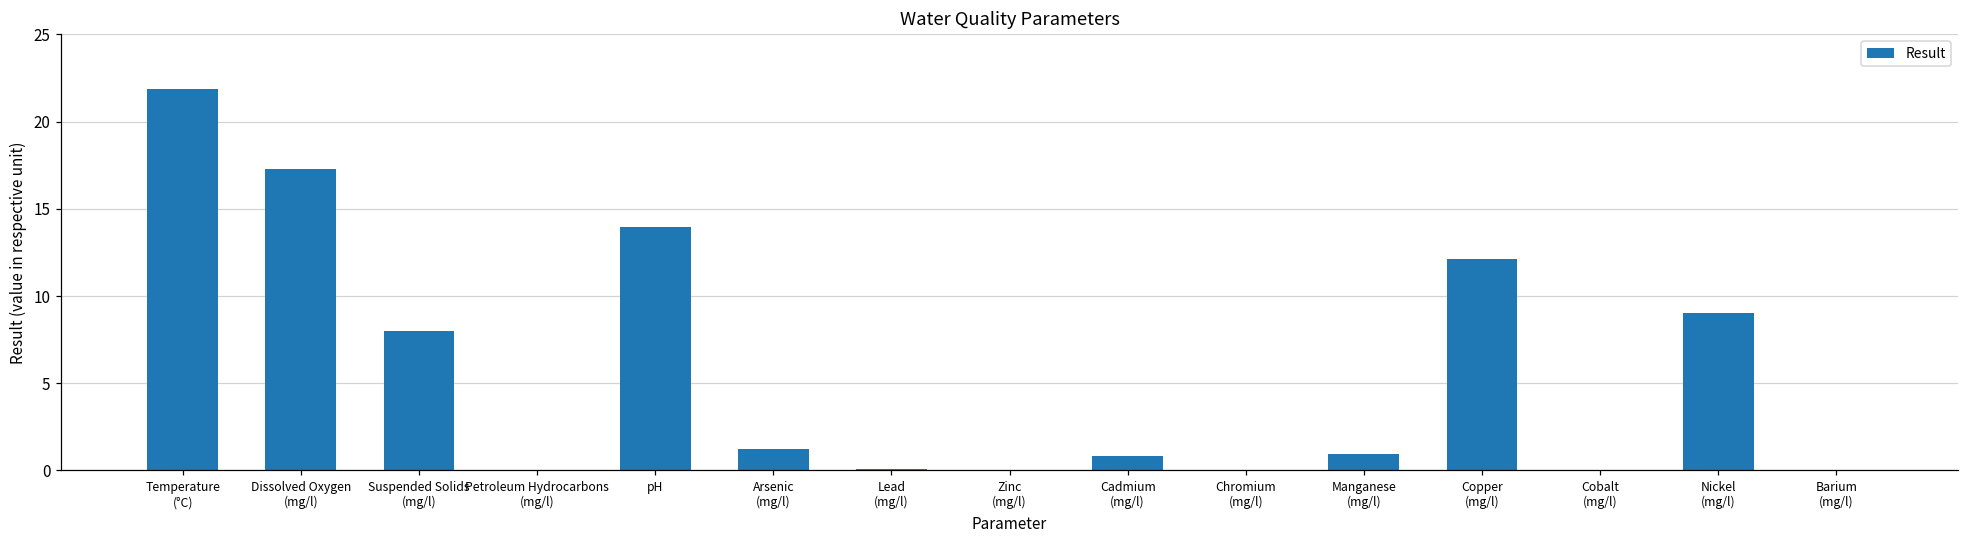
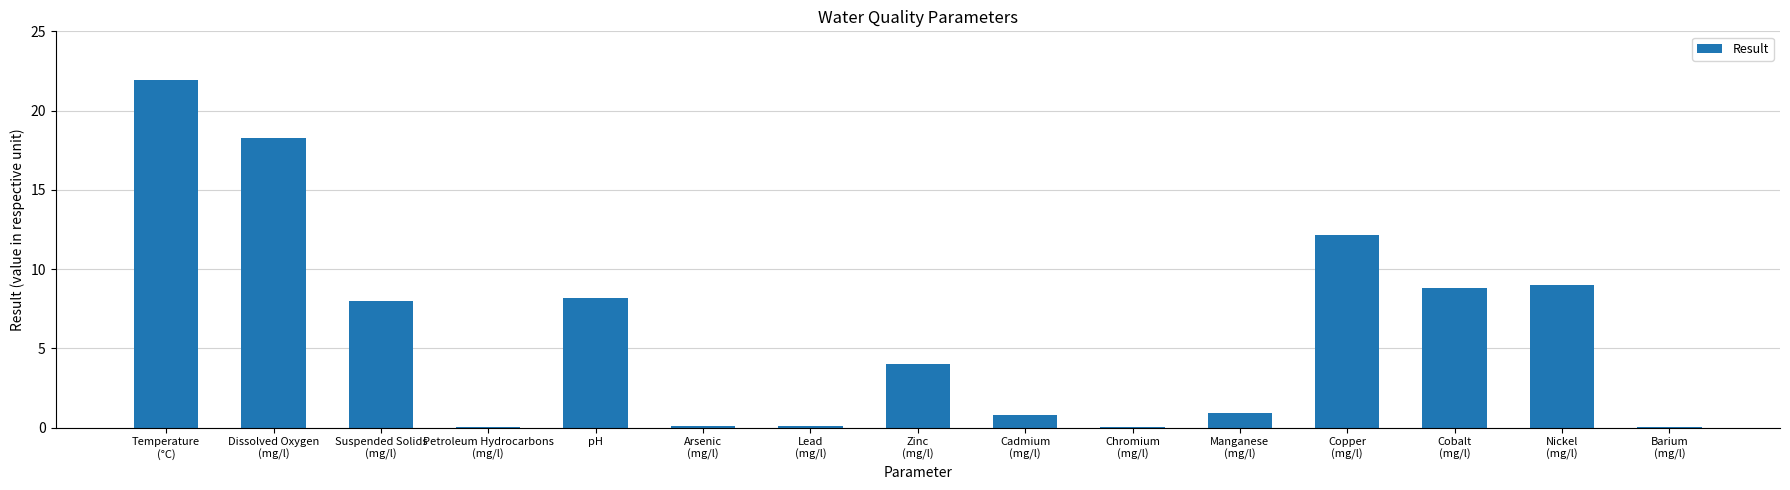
  {
    "Temperature (°C)": 21.9,
-   "Dissolved Oxygen (mg/l)": 17.3,
+   "Dissolved Oxygen (mg/l)": 18.3,
    "Suspended Solids (mg/l)": 8.0,
-   "pH": 14.0,
-   "Arsenic (mg/l)": 1.2,
-   "Zinc (mg/l)": 0.0,
+   "pH": 8.2,
+   "Arsenic (mg/l)": 0.1,
+   "Zinc (mg/l)": 4.0,
    "Cadmium (mg/l)": 0.8,
    "Manganese (mg/l)": 0.9,
    "Copper (mg/l)": 12.1,
-   "Cobalt (mg/l)": 0.0,
+   "Cobalt (mg/l)": 8.8,
    "Nickel (mg/l)": 9.0
  }
